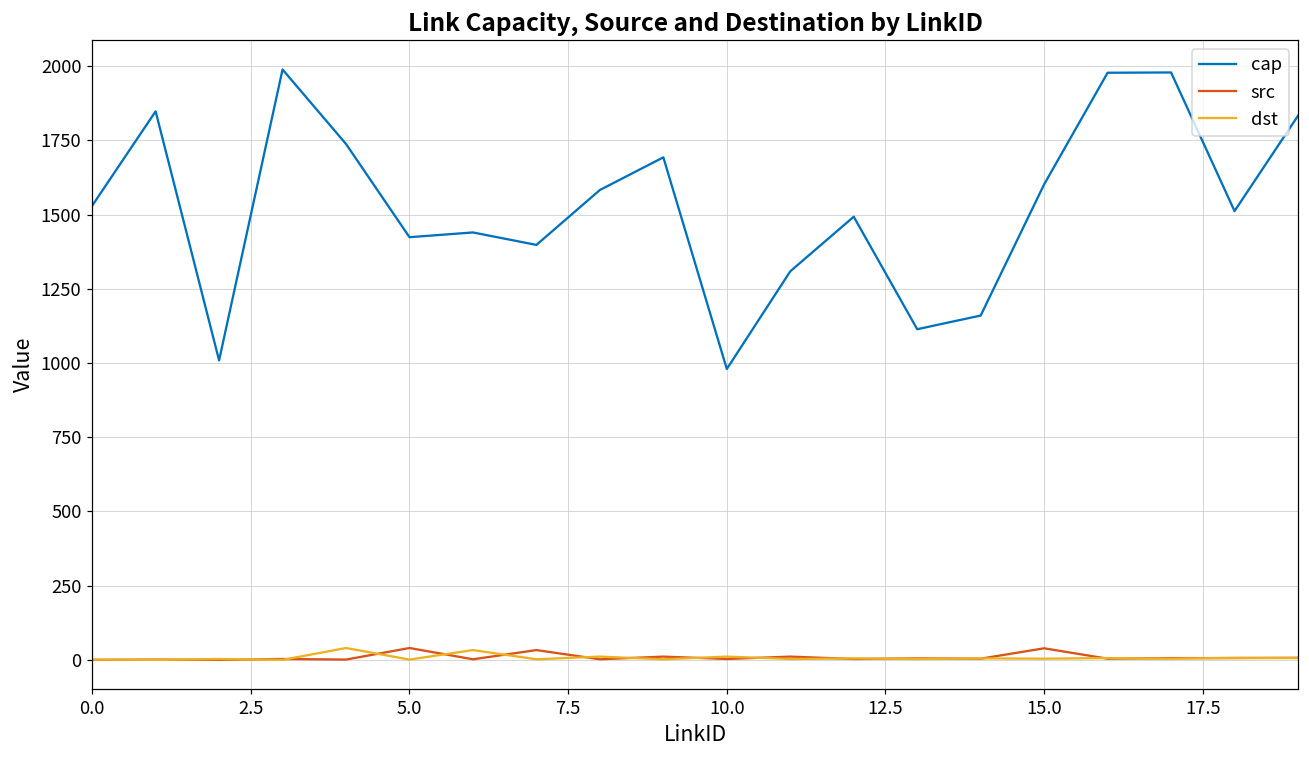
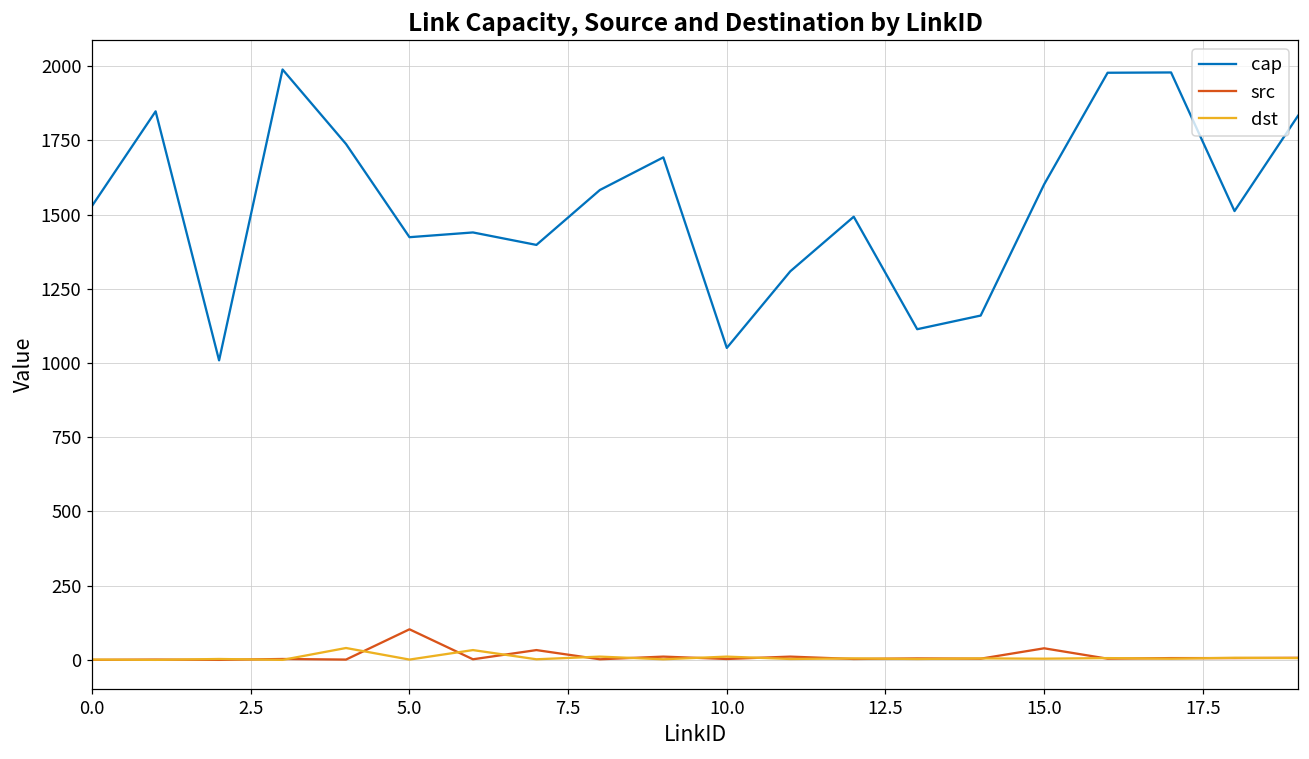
  {
    "cap": {
      "0.0": 1530,
      "5.0": 1420,
-     "10.0": 980,
+     "10.0": 1050,
      "15.0": 1600
    },
    "src": {
-     "5.0": 40,
+     "5.0": 100,
      "15.0": 40
    },
    "dst": {
      "5.0": 0,
      "15.0": 0
    }
  }
